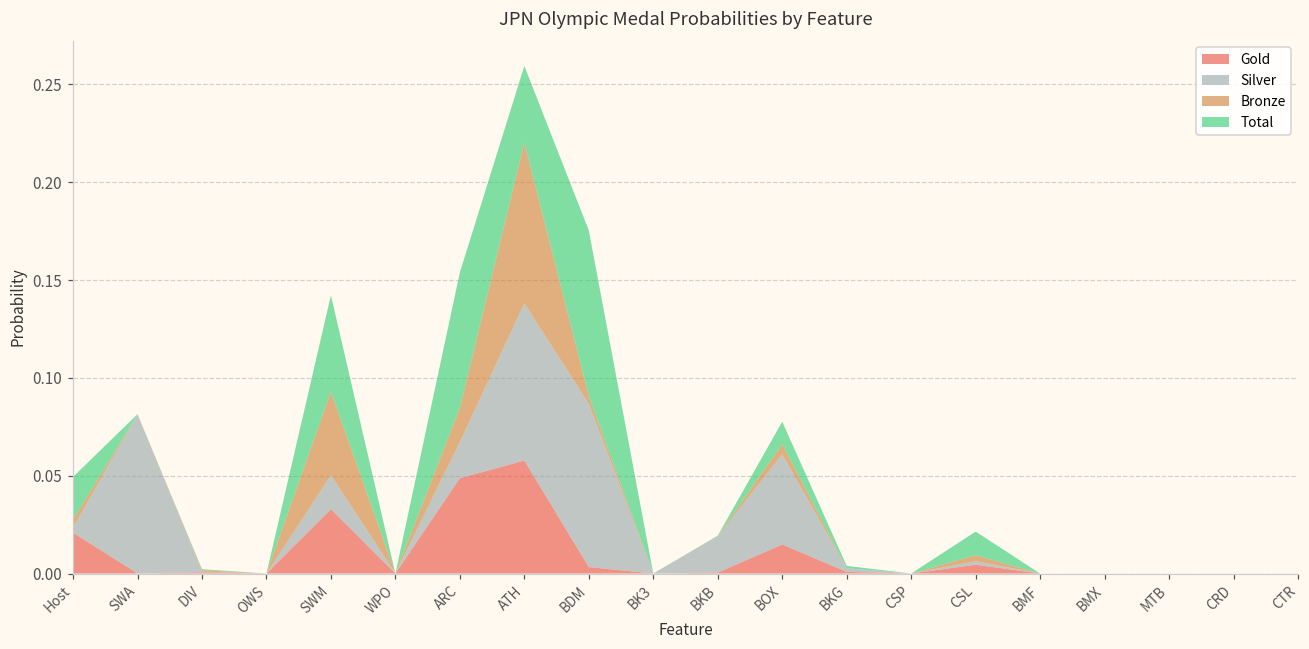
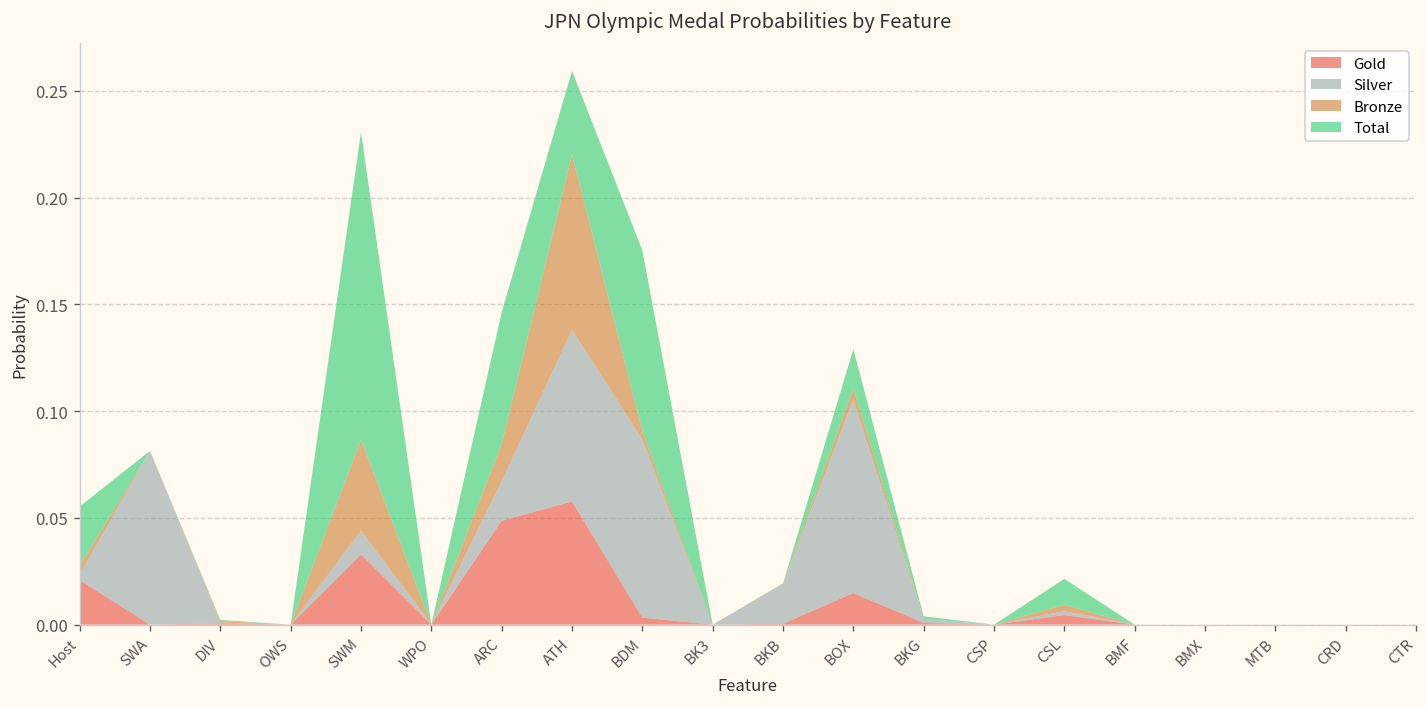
  {
    "Silver": {
      "Host": 0.003,
-     "SWM": 0.017,
+     "SWM": 0.011,
      "ARC": 0.018,
      "ATH": 0.080,
      "BDM": 0.083,
-     "BOX": 0.046,
+     "BOX": 0.091,
      "CSL": 0.002
    },
    "Total": {
-     "Host": 0.022,
-     "SWM": 0.049,
-     "ARC": 0.069,
+     "Host": 0.028,
+     "SWM": 0.144,
+     "ARC": 0.062,
      "ATH": 0.039,
      "BDM": 0.085,
-     "BOX": 0.011,
+     "BOX": 0.018,
      "CSL": 0.012
    }
  }
